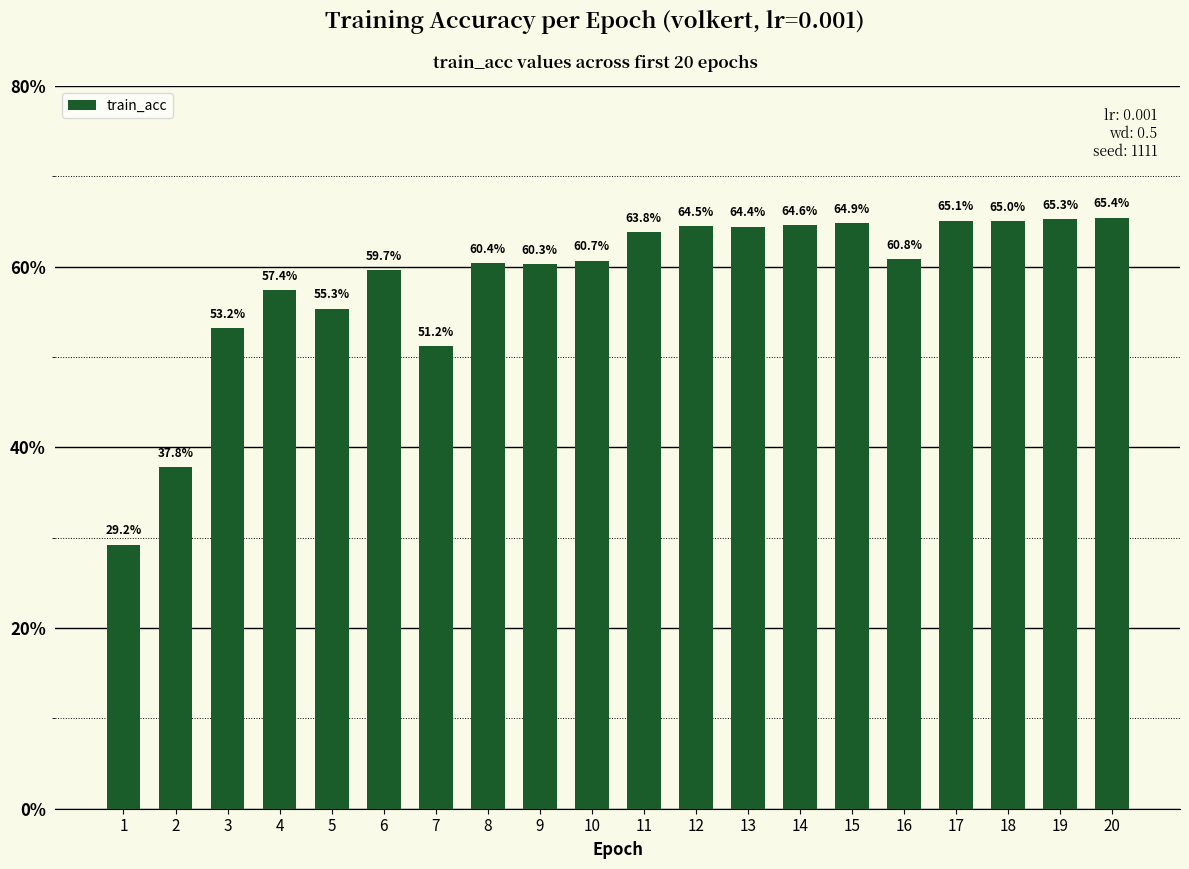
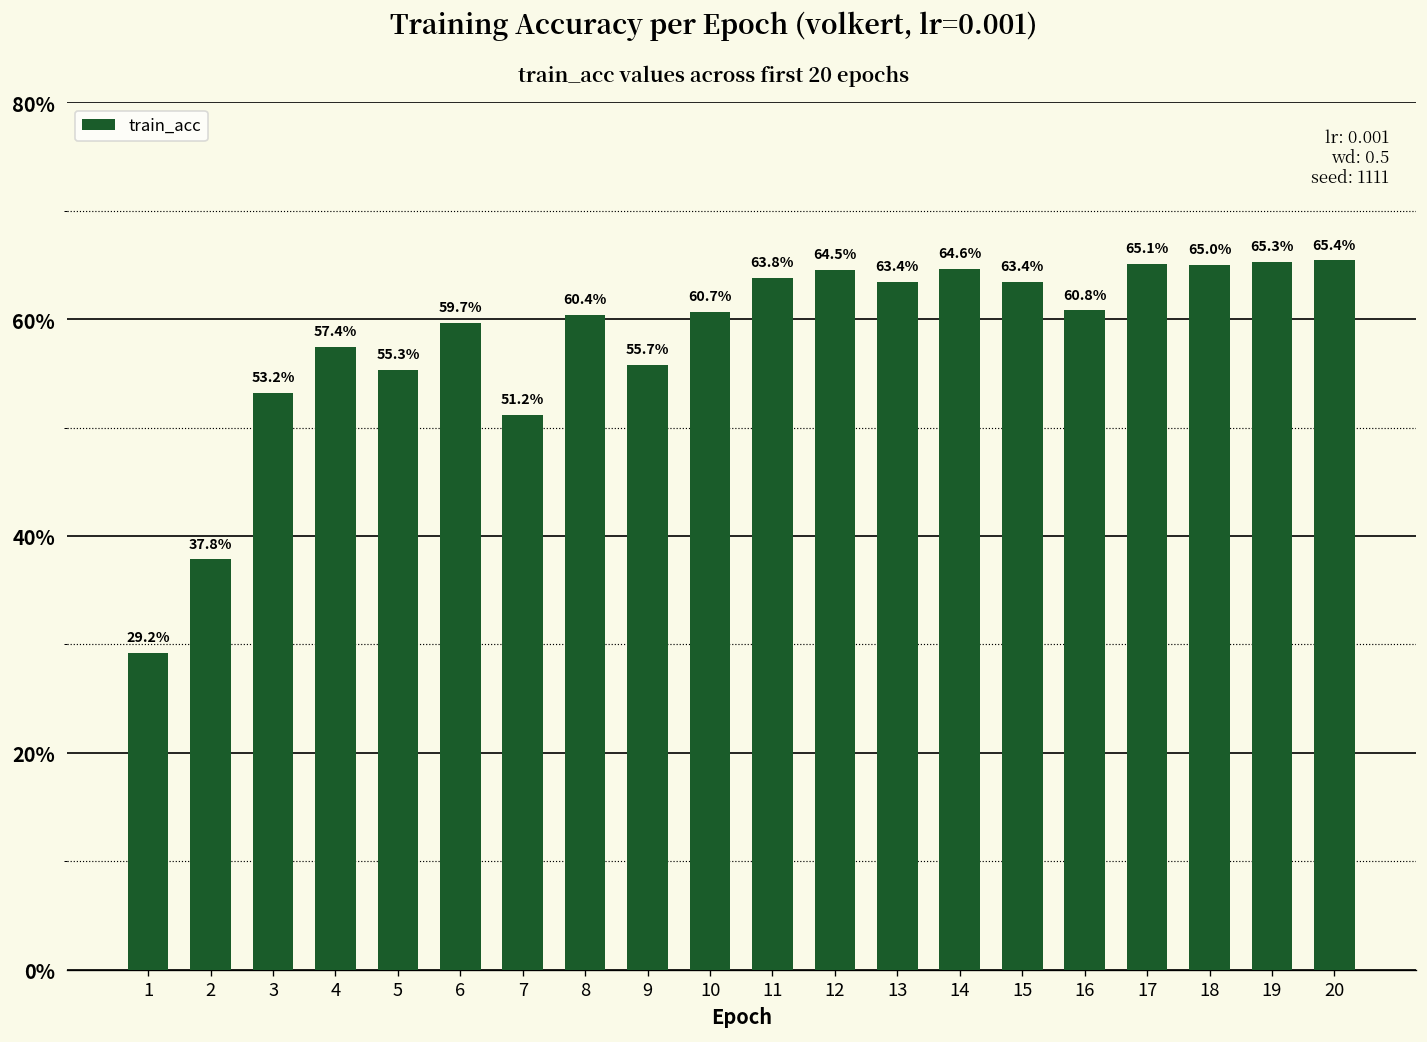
  {
    "1": "29.2%",
    "2": "37.8%",
    "3": "53.2%",
    "4": "57.4%",
    "5": "55.3%",
    "6": "59.7%",
    "7": "51.2%",
    "8": "60.4%",
-   "9": "60.3%",
+   "9": "55.7%",
    "10": "60.7%",
    "11": "63.8%",
    "12": "64.5%",
-   "13": "64.4%",
+   "13": "63.4%",
    "14": "64.6%",
-   "15": "64.9%",
+   "15": "63.4%",
    "16": "60.8%",
    "17": "65.1%",
    "18": "65.0%",
    "19": "65.3%",
    "20": "65.4%"
  }
